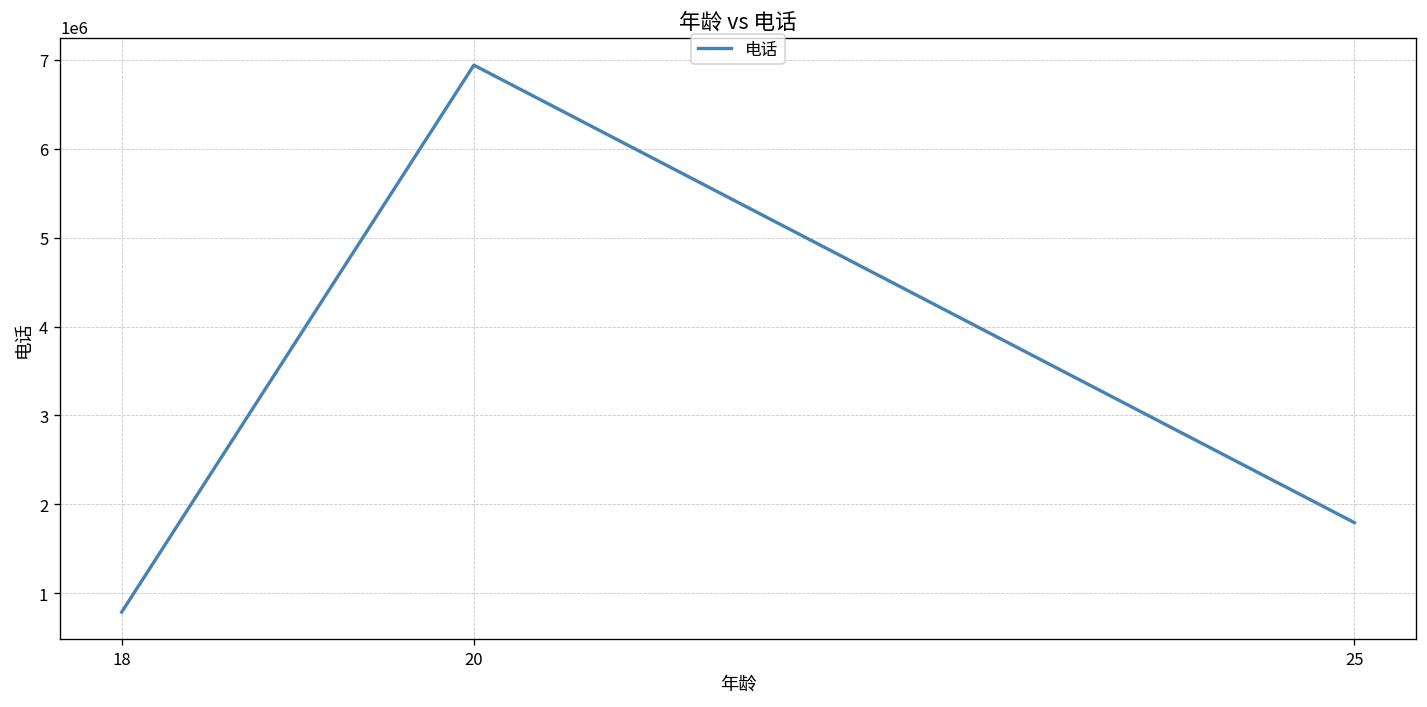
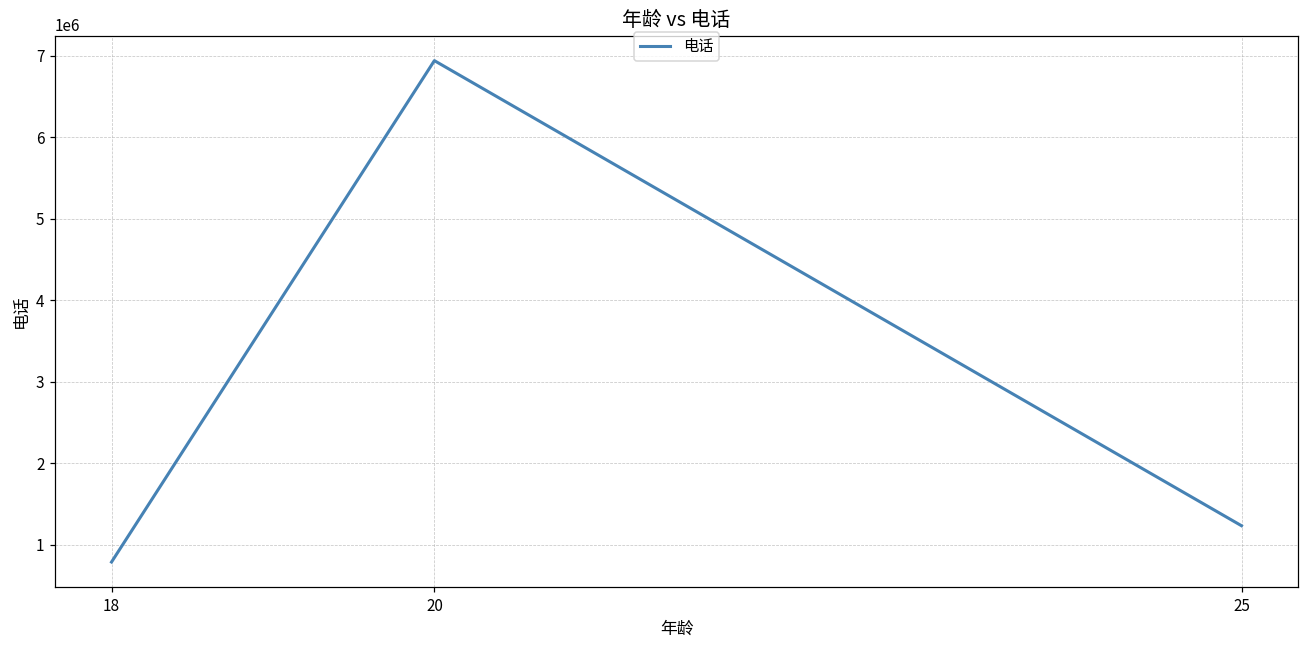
  {
    "18": 800000,
    "20": 6900000,
-   "25": 1800000
+   "25": 1200000
  }
